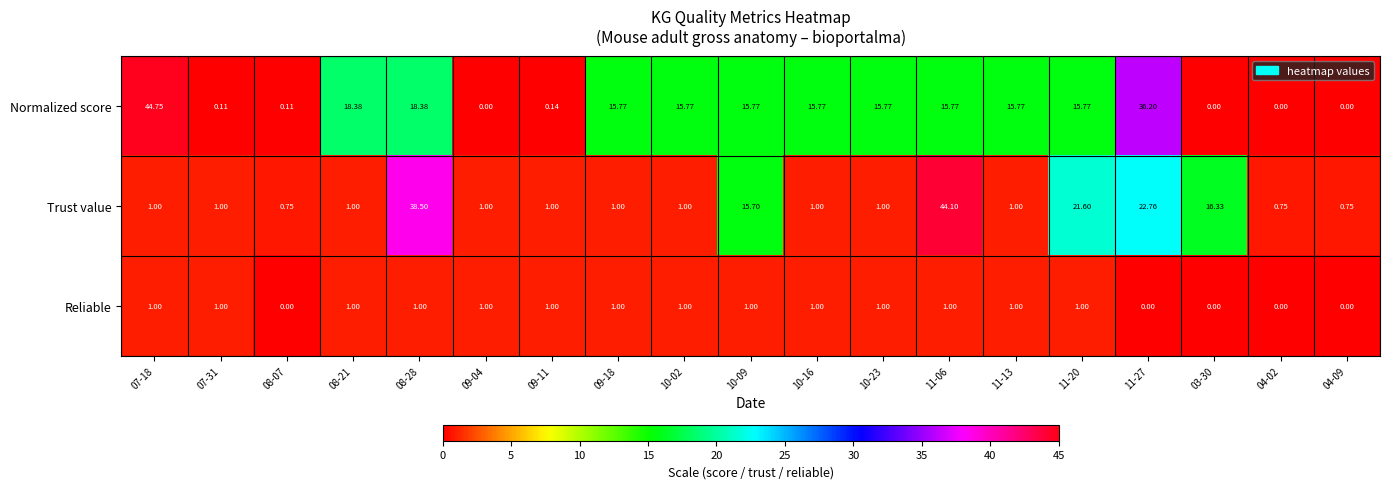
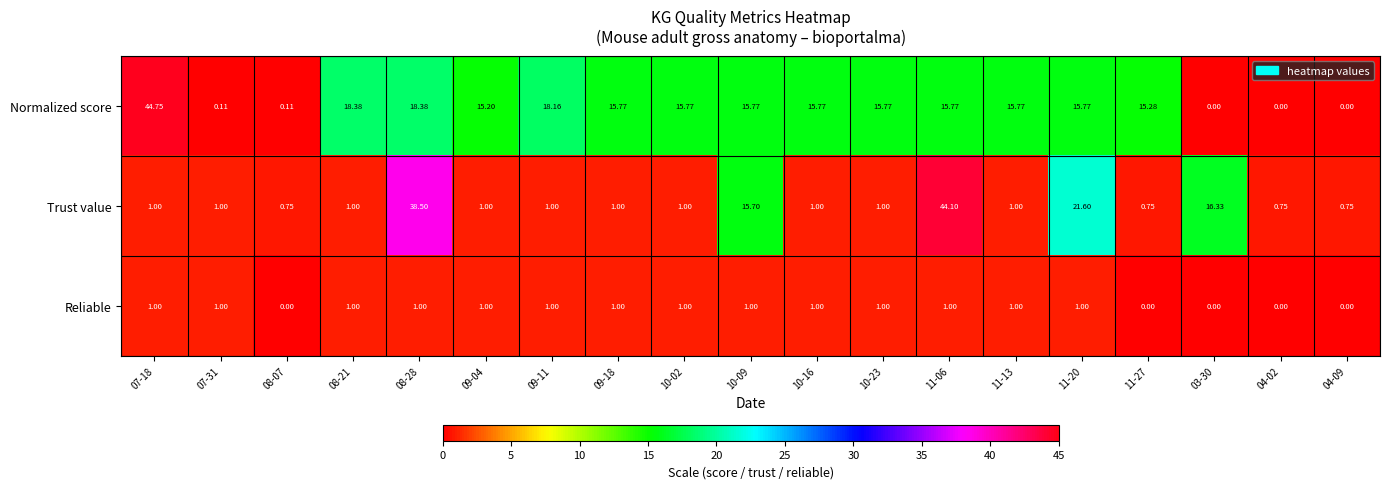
  {
    "Normalized score": {
      "07-18": 44.75,
      "07-31": 0.11,
      "08-07": 0.11,
      "08-21": 18.38,
      "08-28": 18.38,
-     "09-04": 0.00,
-     "09-11": 0.14,
+     "09-04": 15.20,
+     "09-11": 18.16,
      "09-18": 15.77,
      "10-02": 15.77,
      "10-09": 15.77,
      "10-16": 15.77,
      "10-23": 15.77,
      "11-06": 15.77,
      "11-13": 15.77,
      "11-20": 15.77,
-     "11-27": 36.20,
+     "11-27": 15.28,
      "03-30": 0.00,
      "04-02": 0.00,
      "04-09": 0.00
    },
    "Trust value": {
      "07-18": 1.00,
      "07-31": 1.00,
      "08-07": 0.75,
      "08-21": 1.00,
      "08-28": 38.50,
      "09-04": 1.00,
      "09-11": 1.00,
      "09-18": 1.00,
      "10-02": 1.00,
      "10-09": 15.70,
      "10-16": 1.00,
      "10-23": 1.00,
      "11-06": 44.10,
      "11-13": 1.00,
      "11-20": 21.60,
-     "11-27": 22.76,
+     "11-27": 0.75,
      "03-30": 16.33,
      "04-02": 0.75,
      "04-09": 0.75
    },
    "Reliable": {
      "07-18": 1.00,
      "07-31": 1.00,
      "08-07": 0.00,
      "08-21": 1.00,
      "08-28": 1.00,
      "09-04": 1.00,
      "09-11": 1.00,
      "09-18": 1.00,
      "10-02": 1.00,
      "10-09": 1.00,
      "10-16": 1.00,
      "10-23": 1.00,
      "11-06": 1.00,
      "11-13": 1.00,
      "11-20": 1.00,
      "11-27": 0.00,
      "03-30": 0.00,
      "04-02": 0.00,
      "04-09": 0.00
    }
  }
